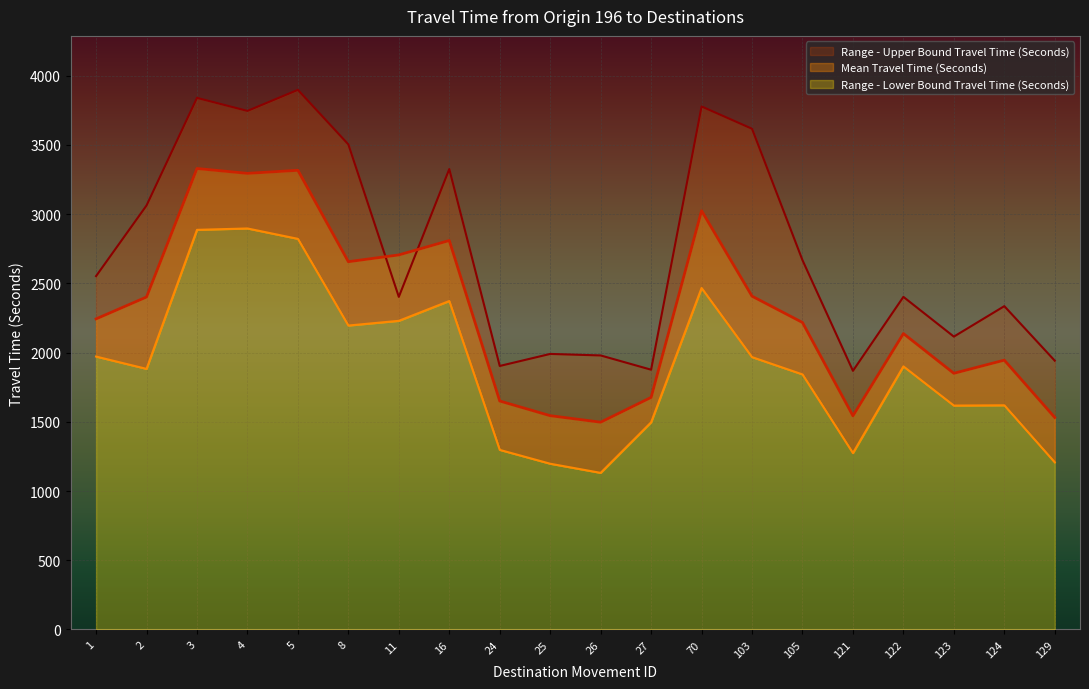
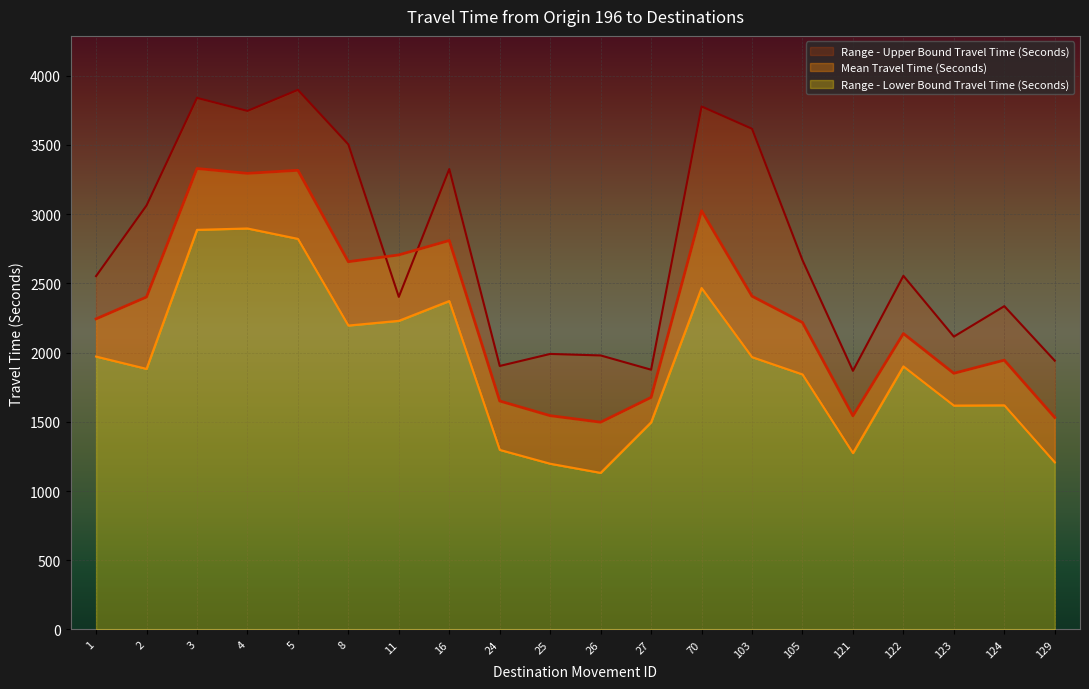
  {
    "Range - Upper Bound Travel Time (Seconds)": {
      "1": 2550,
      "2": 3060,
      "3": 3840,
      "4": 3750,
      "5": 3900,
      "8": 3500,
      "11": 2400,
      "16": 3330,
      "24": 1900,
      "25": 1990,
      "26": 1980,
      "27": 1880,
      "70": 3780,
      "103": 3620,
      "105": 2670,
      "121": 1870,
-     "122": 2400,
+     "122": 2550,
      "123": 2120,
      "124": 2340,
      "129": 1940
    }
  }
